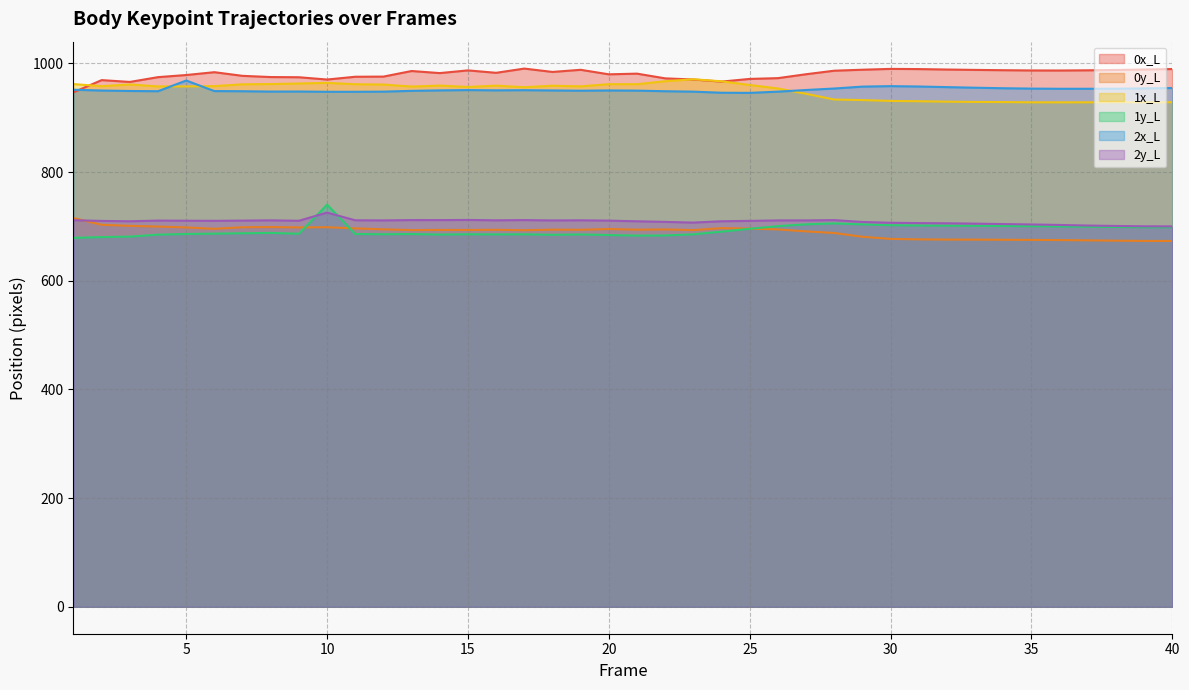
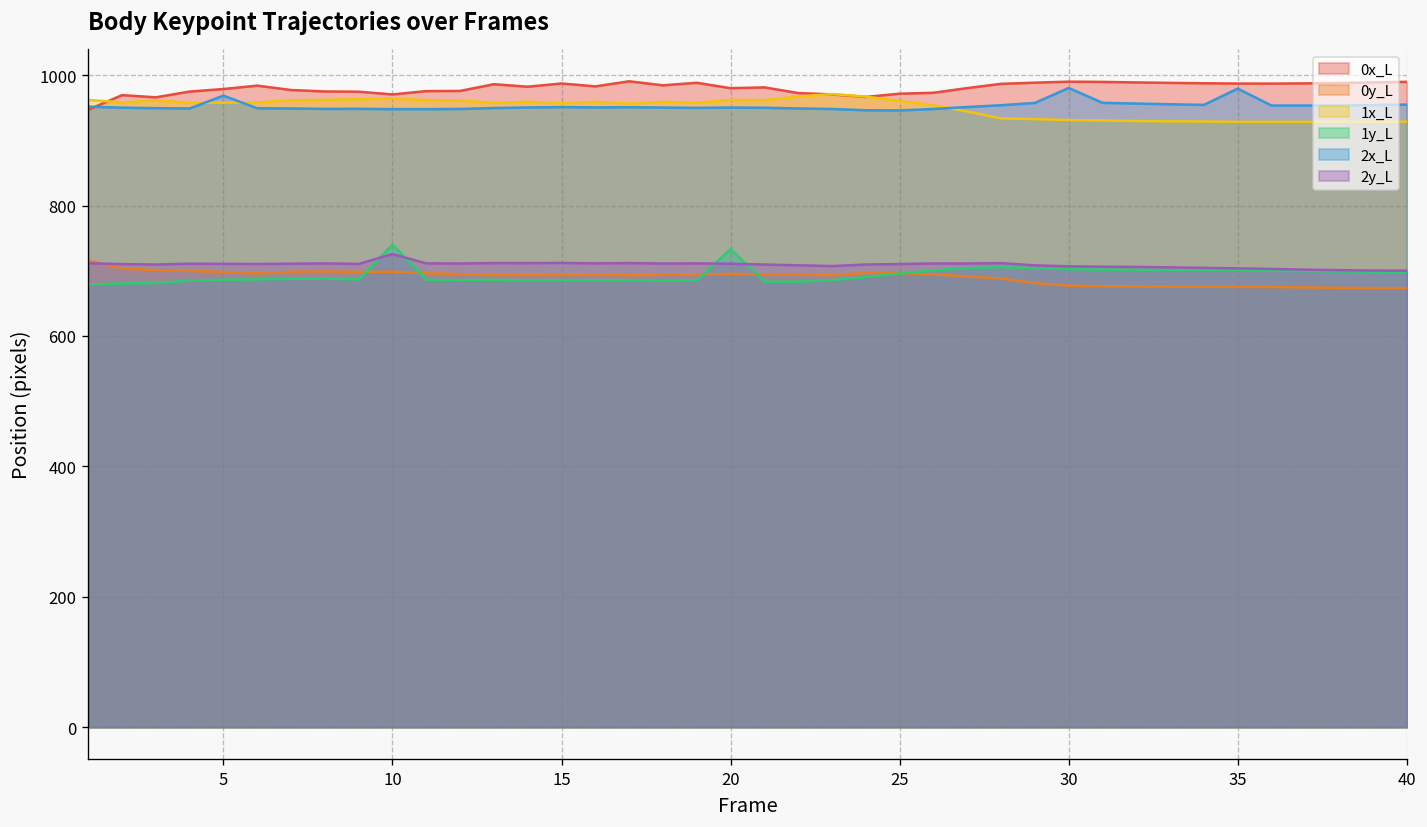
  {
    "1y_L": {
      "5": 690,
      "10": 740,
      "15": 690,
-     "20": 680
+     "20": 730
    },
    "2x_L": {
      "5": 970,
      "10": 950,
      "15": 950,
      "20": 950,
      "25": 950,
-     "30": 960,
-     "35": 950,
+     "30": 980,
+     "35": 980,
      "40": 950
    },
    "2y_L": {
      "5": 710,
      "10": 730,
      "15": 710,
      "20": 710,
      "25": 710
    }
  }
